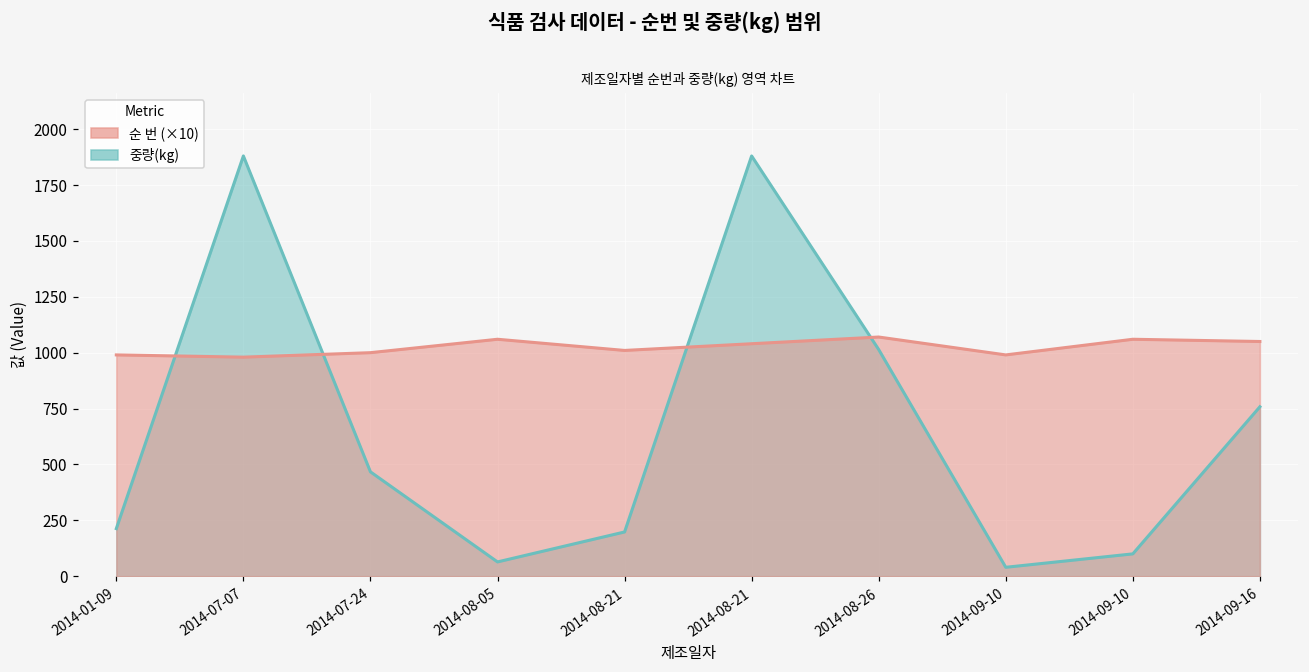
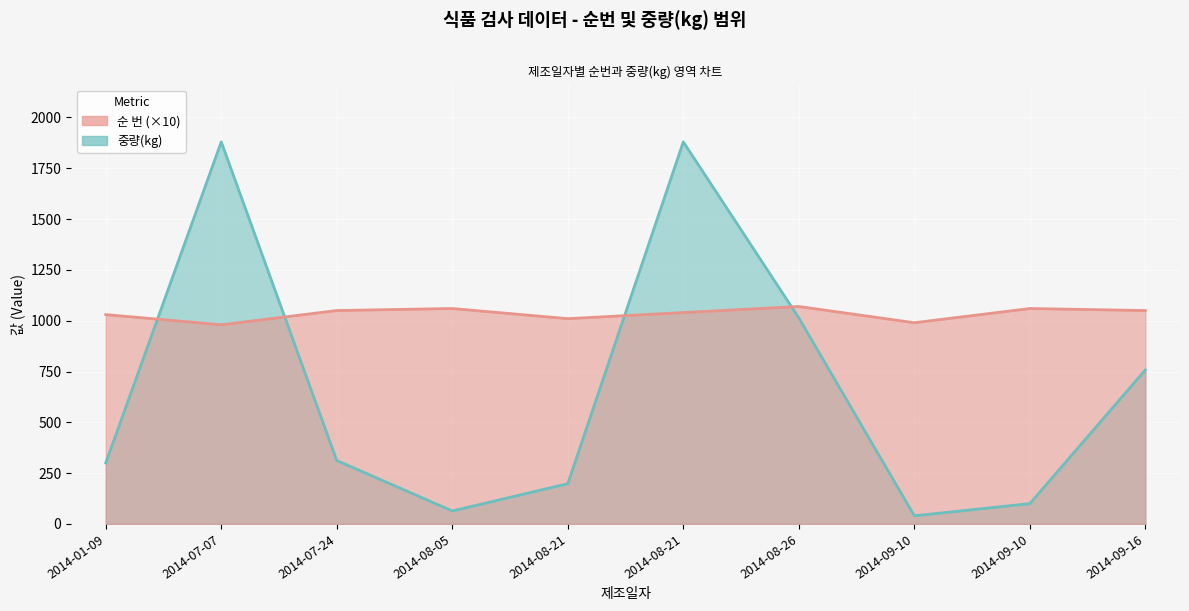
  {
    "중량(kg)": {
-     "2014-01-09": 210,
+     "2014-01-09": 300,
      "2014-07-07": 1880,
-     "2014-07-24": 470,
+     "2014-07-24": 310,
      "2014-08-05": 60,
      "2014-08-26": 1010,
      "2014-09-16": 760
    },
    "순 번 (×10)": {
-     "2014-01-09": 990,
+     "2014-01-09": 1030,
      "2014-07-07": 980,
-     "2014-07-24": 1000,
+     "2014-07-24": 1050,
      "2014-08-05": 1060,
      "2014-08-26": 1070,
      "2014-09-16": 1050
    }
  }
